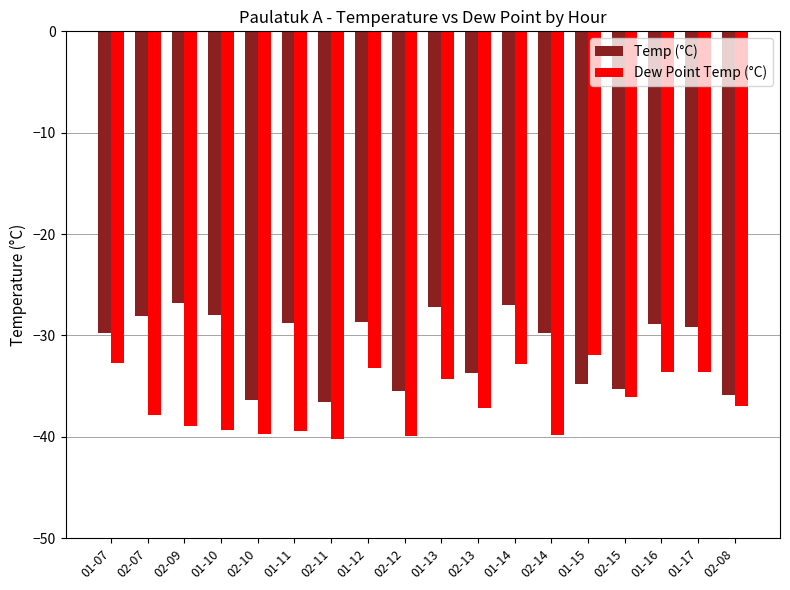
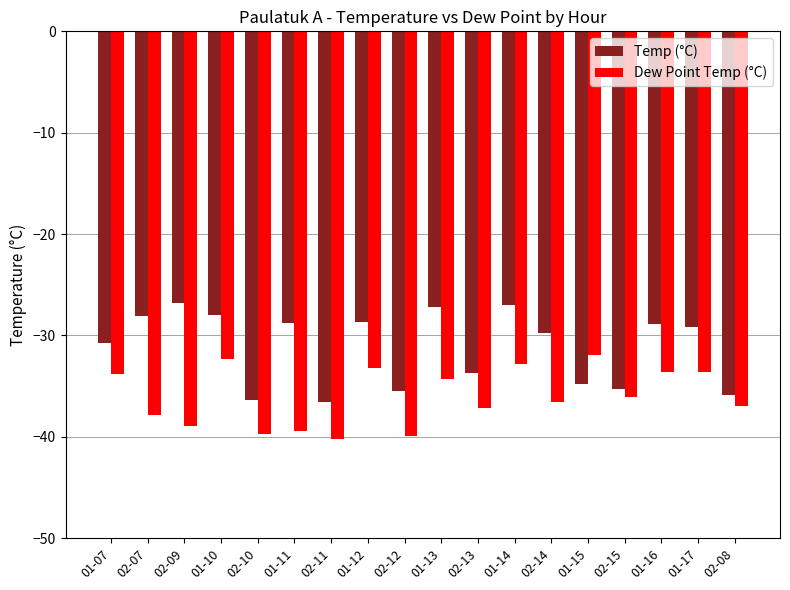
  {
    "Temp (°C)": {
-     "01-07": -29.8,
+     "01-07": -30.7,
      "02-07": -28.1,
      "02-09": -26.8,
      "01-10": -28.0,
      "02-10": -36.4,
      "01-11": -28.8,
      "02-11": -36.6,
      "01-12": -28.7,
      "02-12": -35.5,
      "01-13": -27.2,
      "02-13": -33.7,
      "01-14": -27.0,
      "02-14": -29.8,
      "01-15": -34.8,
      "02-15": -35.3,
      "01-16": -28.9,
      "01-17": -29.2,
      "02-08": -35.9
    },
    "Dew Point Temp (°C)": {
-     "01-07": -32.7,
+     "01-07": -33.8,
      "02-07": -37.8,
      "02-09": -38.9,
-     "01-10": -39.3,
+     "01-10": -32.3,
      "02-10": -39.7,
      "01-11": -39.4,
      "02-11": -40.2,
      "01-12": -33.2,
      "02-12": -39.9,
      "01-13": -34.3,
      "02-13": -37.2,
      "01-14": -32.8,
-     "02-14": -39.8,
+     "02-14": -36.6,
      "01-15": -31.9,
      "02-15": -36.1,
      "01-16": -33.6,
      "01-17": -33.6,
      "02-08": -37.0
    }
  }
